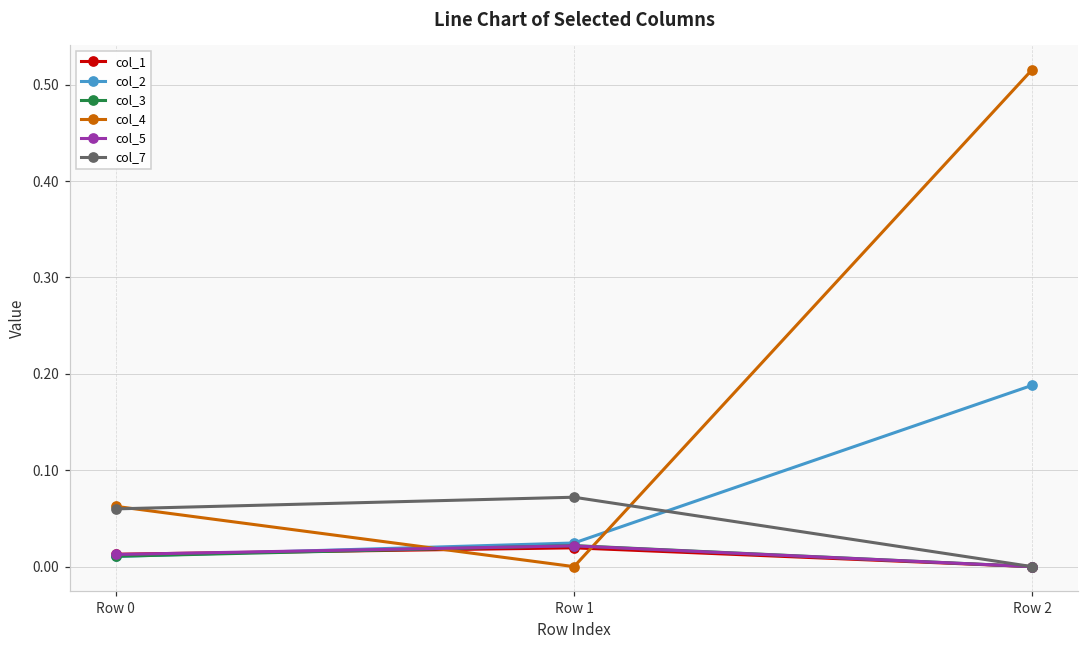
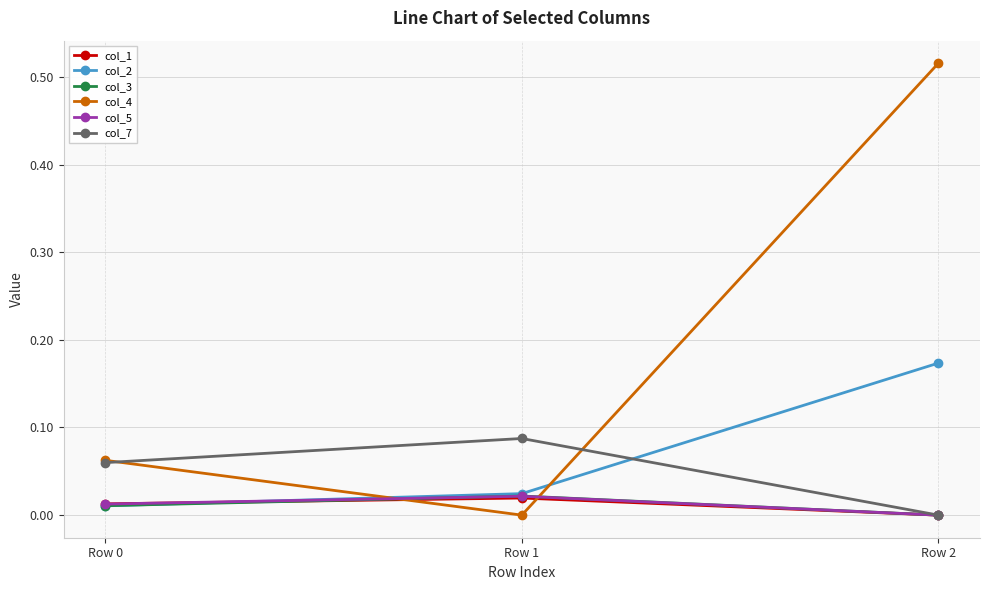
  {
    "col_2": {
-     "Row 2": 0.19
+     "Row 2": 0.17
    },
    "col_4": {
      "Row 1": 0.00,
      "Row 2": 0.52
    },
    "col_7": {
-     "Row 1": 0.07
+     "Row 1": 0.09
    }
  }
